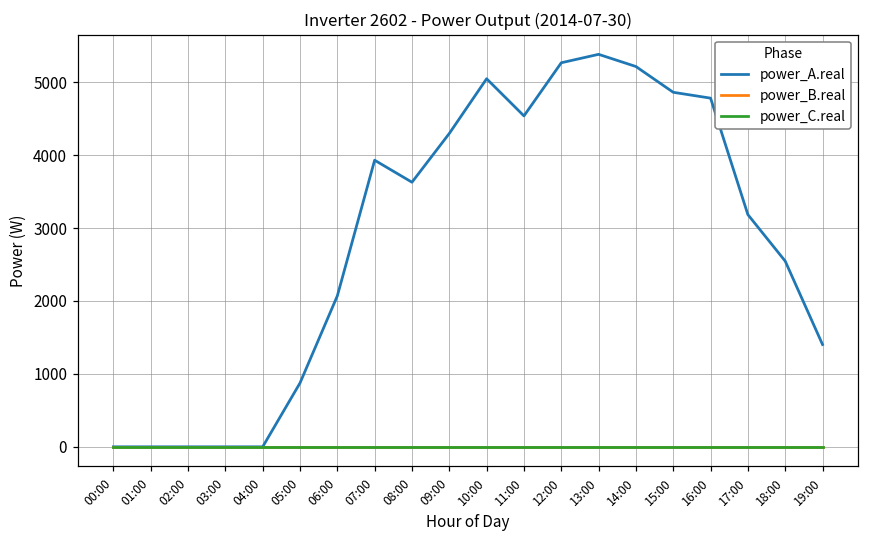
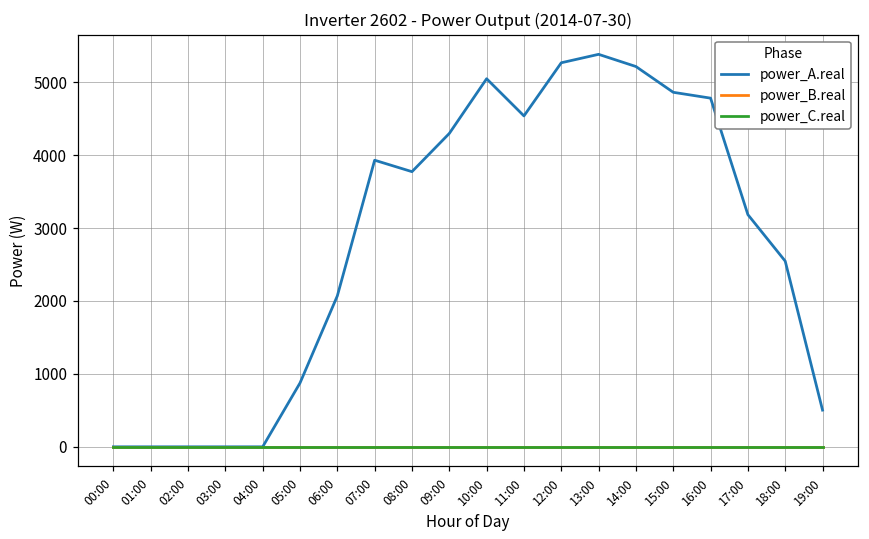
  {
    "power_A.real": {
      "05:00": 900,
      "06:00": 2100,
      "07:00": 3900,
-     "08:00": 3600,
+     "08:00": 3800,
      "09:00": 4300,
      "10:00": 5000,
      "11:00": 4500,
      "12:00": 5300,
      "13:00": 5400,
      "14:00": 5200,
      "15:00": 4900,
      "16:00": 4800,
      "17:00": 3200,
      "18:00": 2500,
-     "19:00": 1400
+     "19:00": 500
    },
    "power_C.real": {
      "05:00": 0,
      "06:00": 0,
      "07:00": 0,
      "08:00": 0,
      "09:00": 0,
      "10:00": 0,
      "11:00": 0,
      "12:00": 0,
      "13:00": 0,
      "14:00": 0,
      "15:00": 0,
      "16:00": 0,
      "17:00": 0,
      "18:00": 0,
      "19:00": 0
    }
  }
